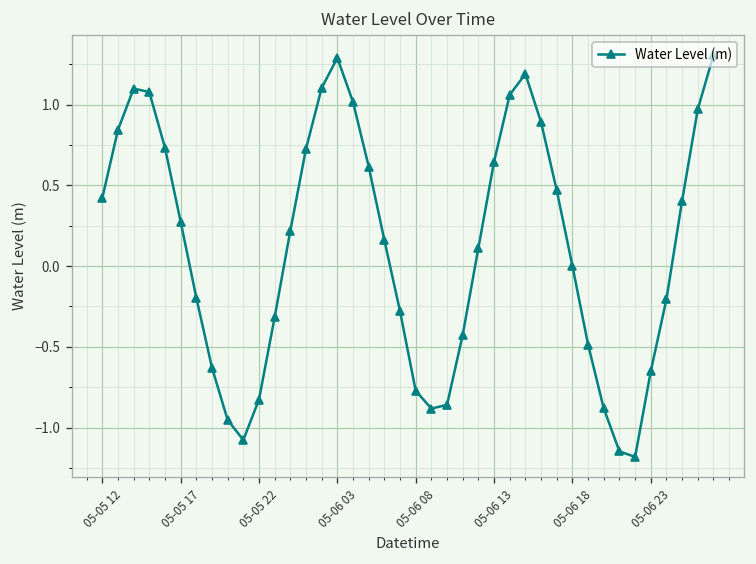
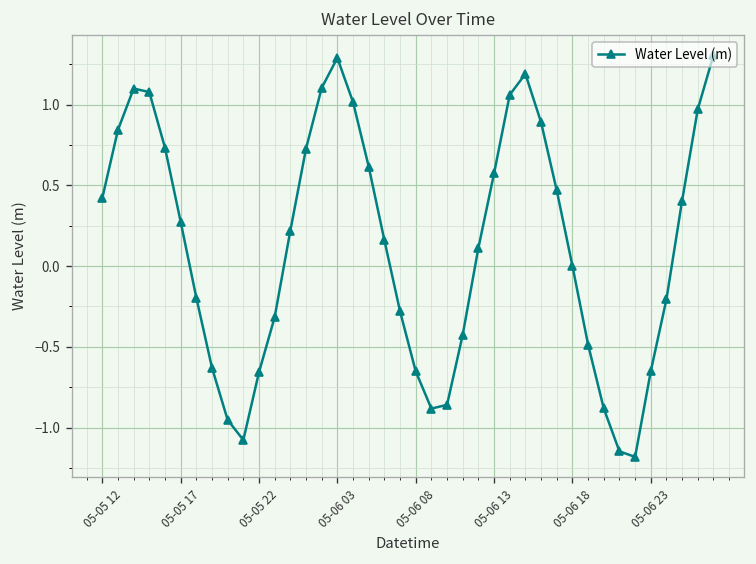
  {
    "05-05 12": 0.42,
    "05-05 17": 0.27,
-   "05-05 22": -0.83,
+   "05-05 22": -0.66,
    "05-06 03": 1.29,
-   "05-06 08": -0.77,
-   "05-06 13": 0.65,
+   "05-06 08": -0.65,
+   "05-06 13": 0.57,
    "05-06 18": 0.00,
    "05-06 23": -0.65
  }
